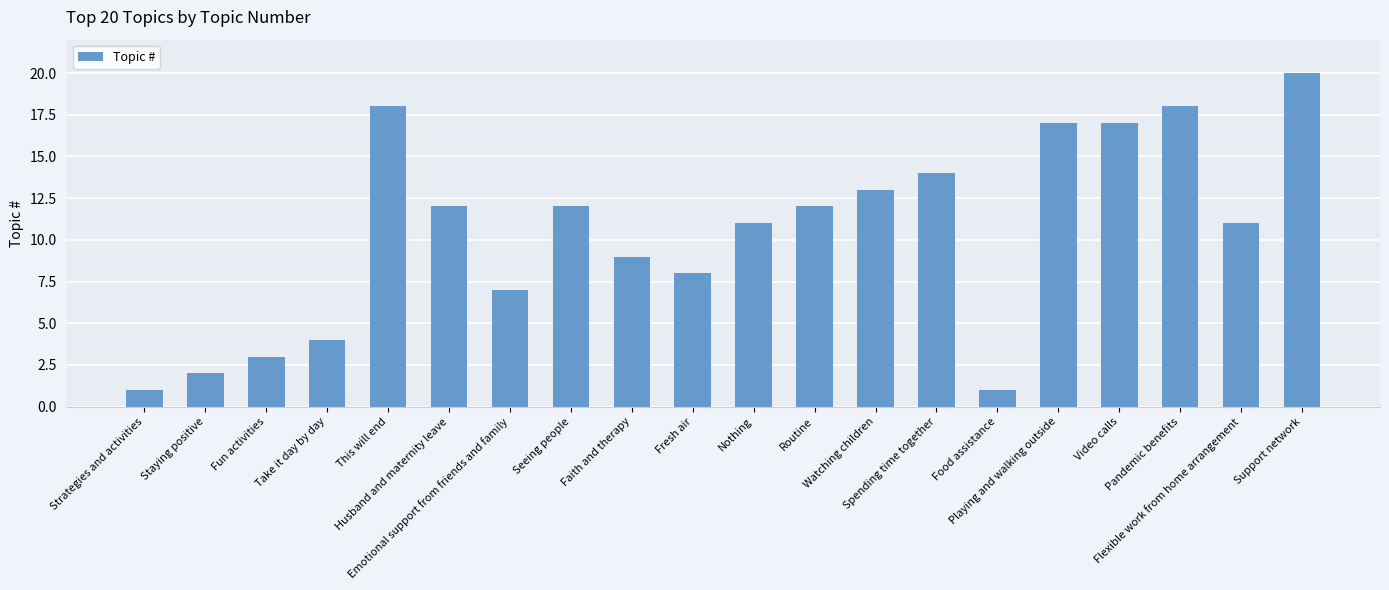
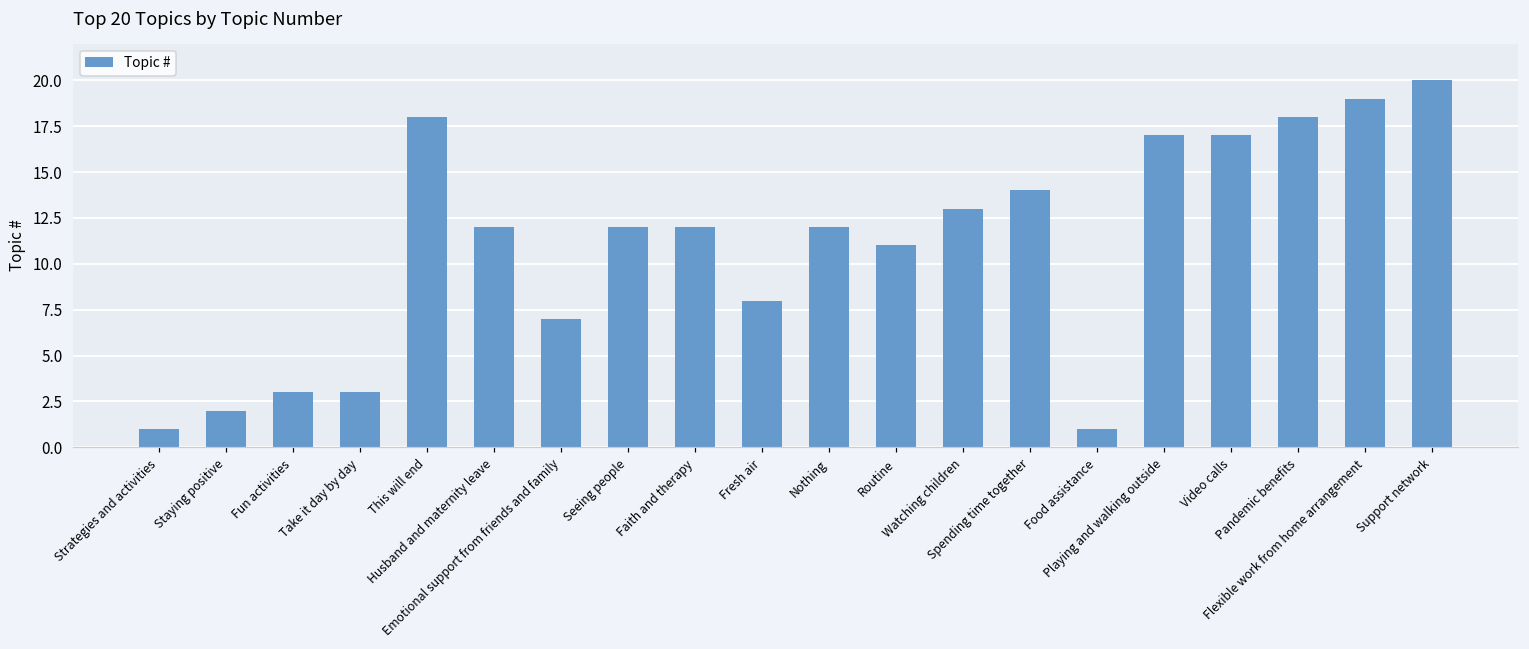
  {
    "Strategies and activities": 1,
    "Staying positive": 2,
    "Fun activities": 3,
-   "Take it day by day": 4,
+   "Take it day by day": 3,
    "This will end": 18,
    "Husband and maternity leave": 12,
    "Emotional support from friends and family": 7,
    "Seeing people": 12,
-   "Faith and therapy": 9,
+   "Faith and therapy": 12,
    "Fresh air": 8,
-   "Nothing": 11,
-   "Routine": 12,
+   "Nothing": 12,
+   "Routine": 11,
    "Watching children": 13,
    "Spending time together": 14,
    "Food assistance": 1,
    "Playing and walking outside": 17,
    "Video calls": 17,
    "Pandemic benefits": 18,
-   "Flexible work from home arrangement": 11,
+   "Flexible work from home arrangement": 19,
    "Support network": 20
  }
